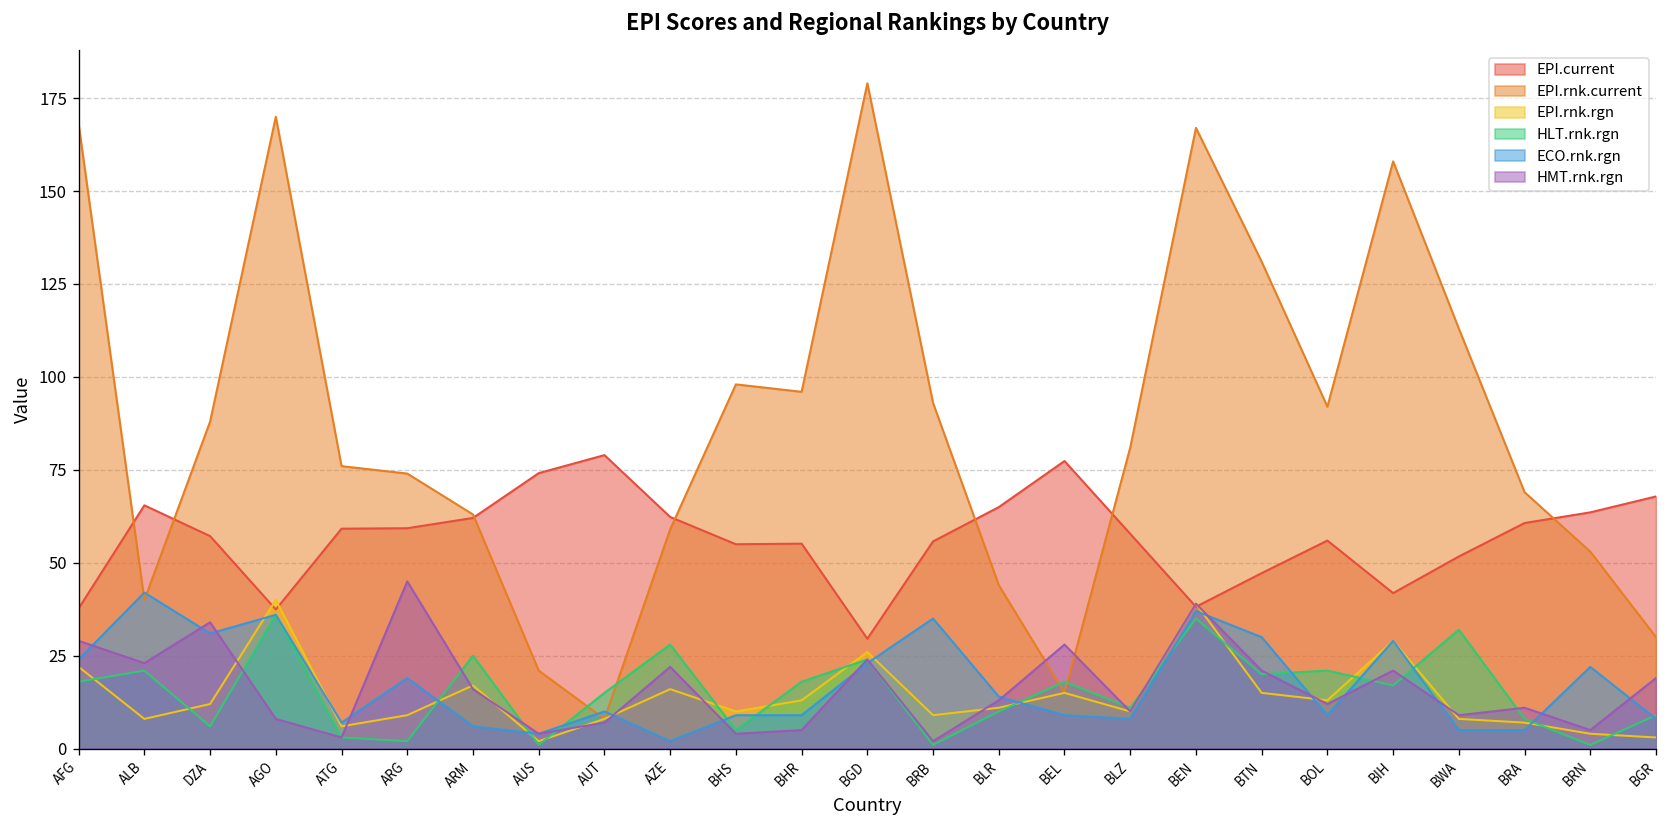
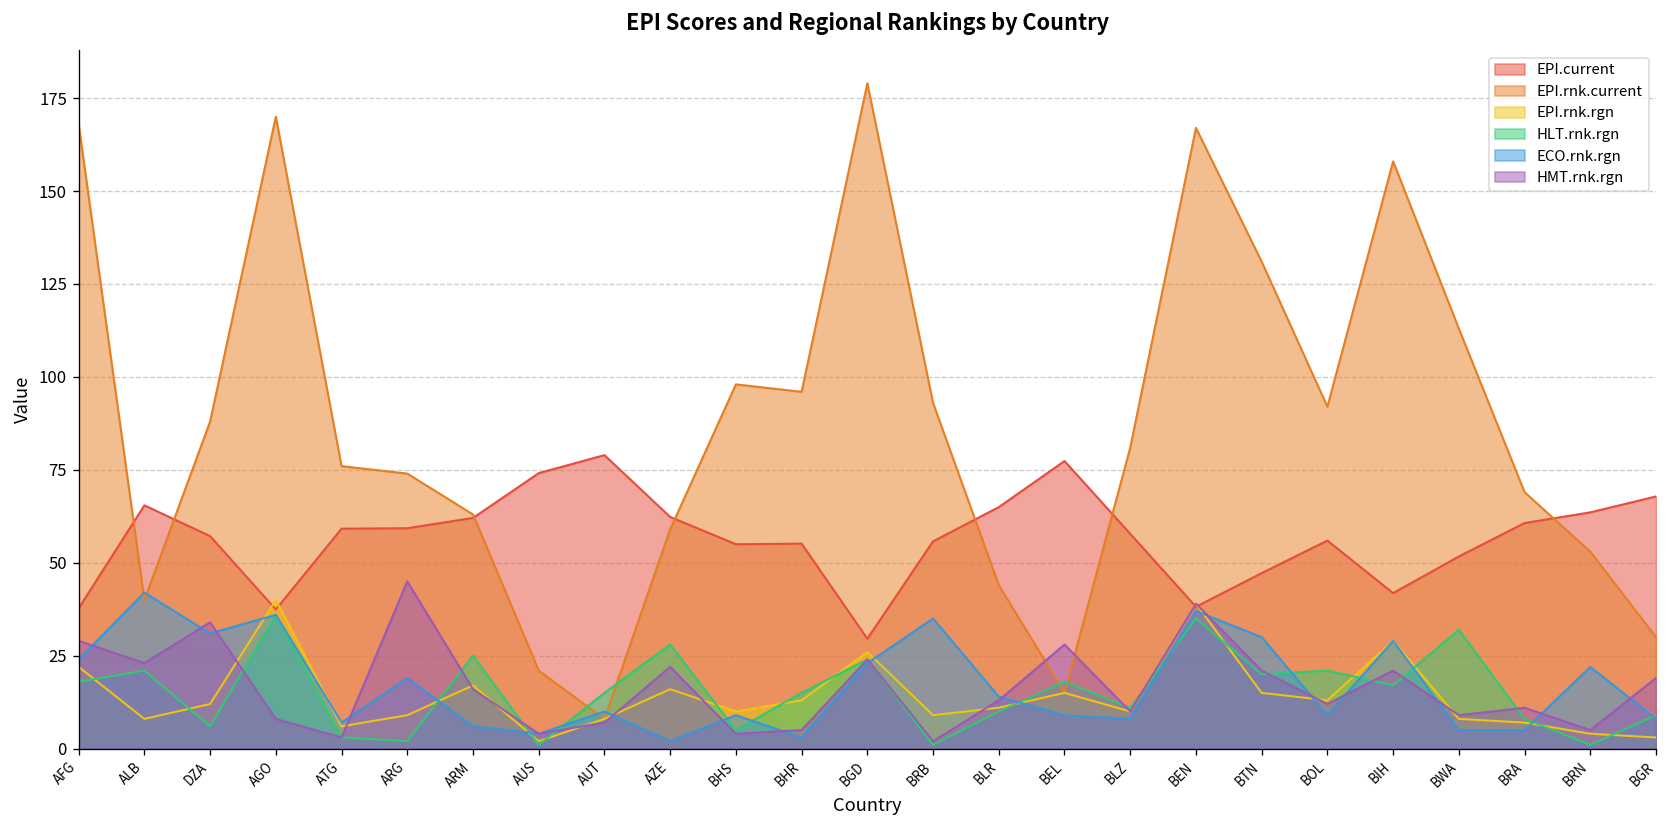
  {
    "HLT.rnk.rgn": {
      "AFG": 18,
      "ALB": 21,
      "DZA": 6,
      "ARG": 2,
      "ARM": 25,
      "AUS": 1,
      "AUT": 15,
      "AZE": 28,
      "BHS": 5,
-     "BHR": 18,
+     "BHR": 15,
      "BRB": 1,
      "BLR": 10,
      "BEL": 18,
      "BLZ": 11,
      "BEN": 35,
      "BTN": 20,
      "BOL": 21,
      "BIH": 17,
      "BWA": 32,
      "BRA": 8,
      "BRN": 1,
      "BGR": 9
    },
    "ECO.rnk.rgn": {
      "AFG": 24,
      "ALB": 42,
      "DZA": 31,
      "ATG": 7,
      "ARG": 19,
      "ARM": 6,
      "AUT": 10,
      "AZE": 2,
      "BHS": 9,
-     "BHR": 9,
+     "BHR": 3,
      "BGD": 23,
      "BRB": 35,
      "BLR": 14,
      "BEL": 9,
      "BLZ": 8,
      "BEN": 37,
      "BTN": 30,
      "BOL": 9,
      "BWA": 5,
      "BRA": 5,
      "BRN": 22,
      "BGR": 8
    },
    "HMT.rnk.rgn": {
      "AFG": 29,
      "ALB": 23,
      "DZA": 34,
      "AGO": 8,
      "ARG": 45,
      "ARM": 16,
      "AUT": 7,
      "AZE": 22,
      "BHS": 4,
      "BHR": 5,
      "BRB": 2,
      "BLR": 13,
      "BEL": 28,
      "BTN": 21,
      "BOL": 12,
      "BIH": 21,
      "BWA": 9,
      "BRA": 11,
      "BRN": 5,
      "BGR": 19
    }
  }
